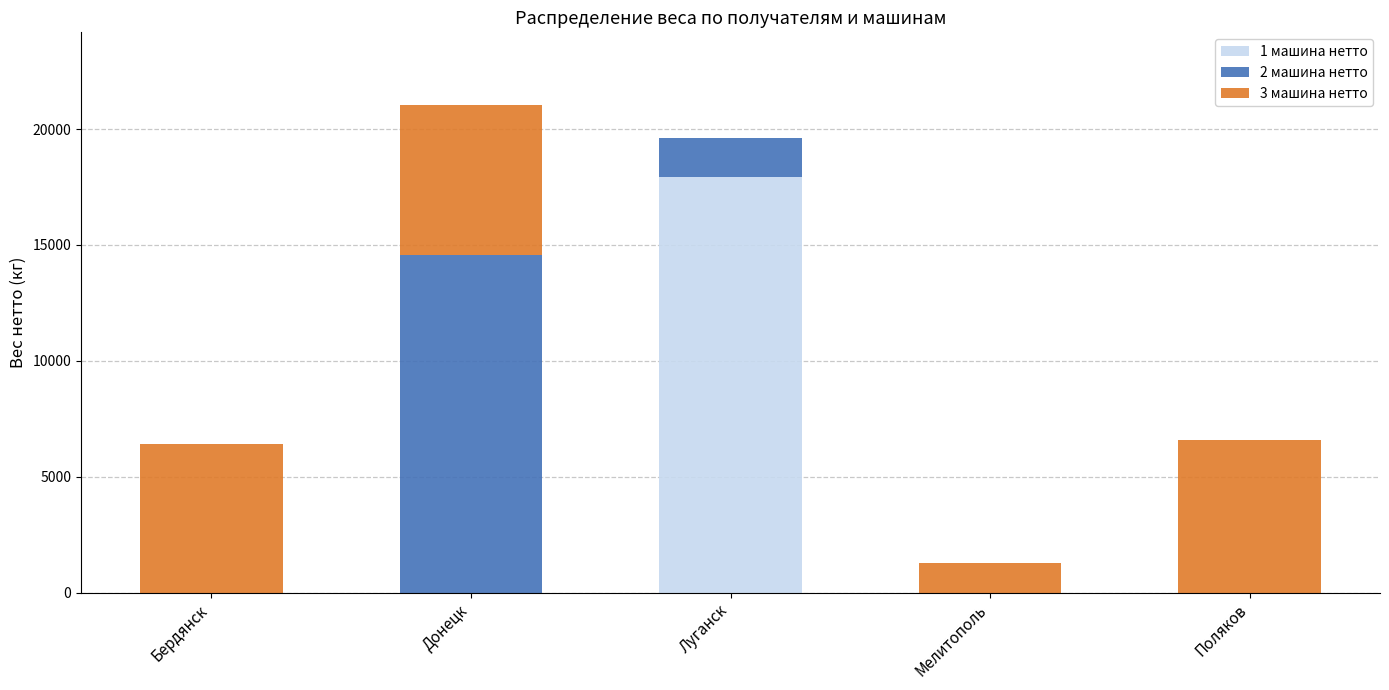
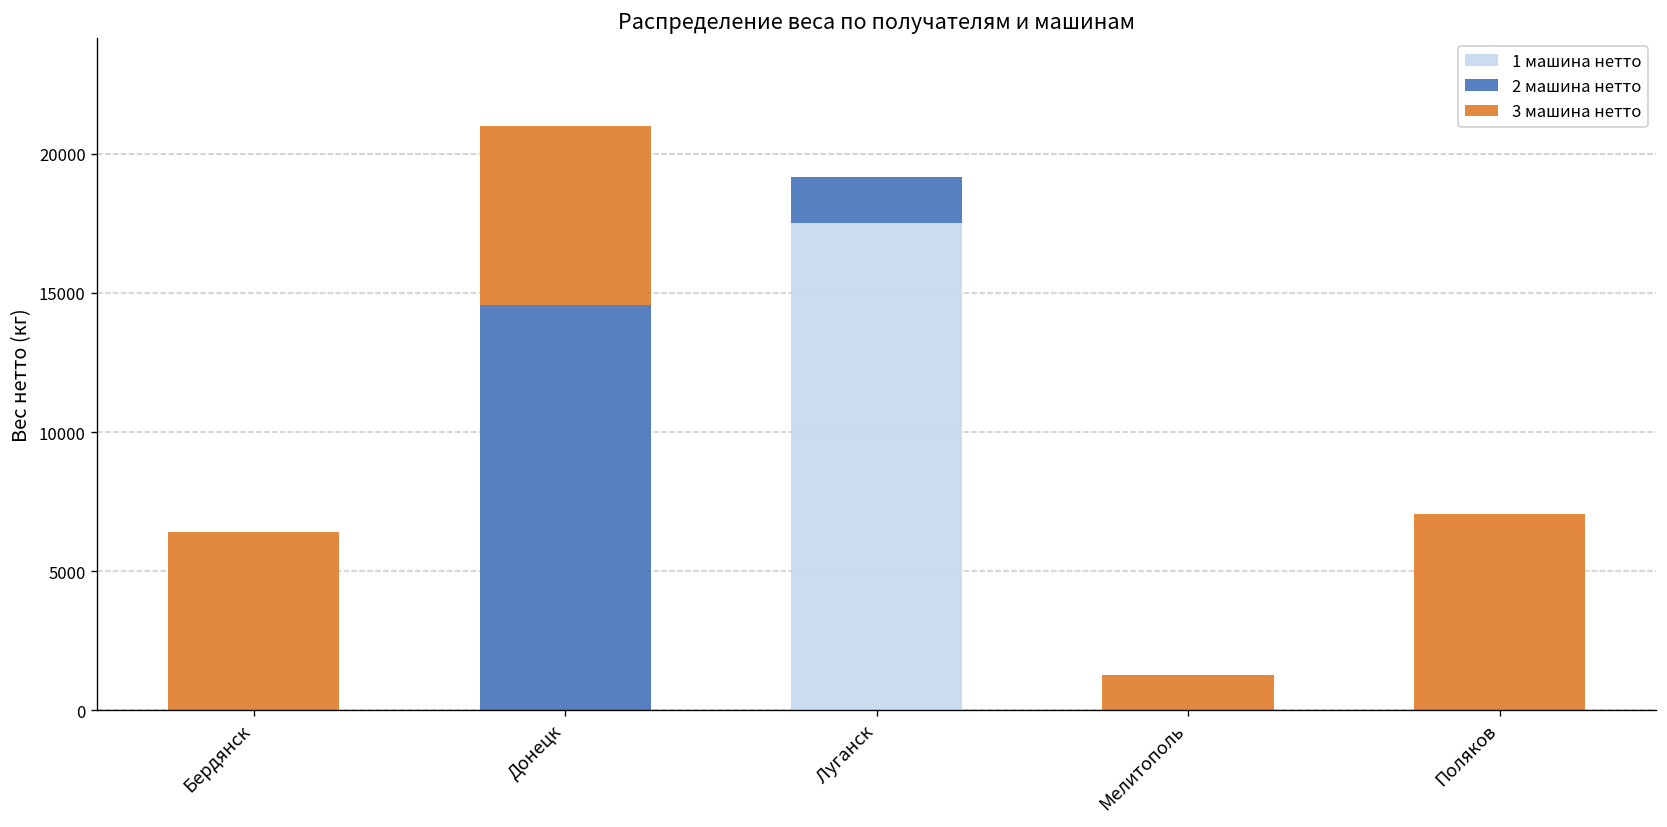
  {
    "1 машина нетто": {
      "Бердянск": 0,
      "Донецк": 0,
-     "Луганск": 17900,
+     "Луганск": 17500,
      "Мелитополь": 0,
      "Поляков": 0
    },
    "2 машина нетто": {
      "Бердянск": 0,
      "Донецк": 14600,
      "Луганск": 1700,
      "Мелитополь": 0,
      "Поляков": 0
    },
    "3 машина нетто": {
      "Бердянск": 6400,
      "Донецк": 6500,
      "Луганск": 0,
      "Мелитополь": 1300,
-     "Поляков": 6600
+     "Поляков": 7100
    }
  }
